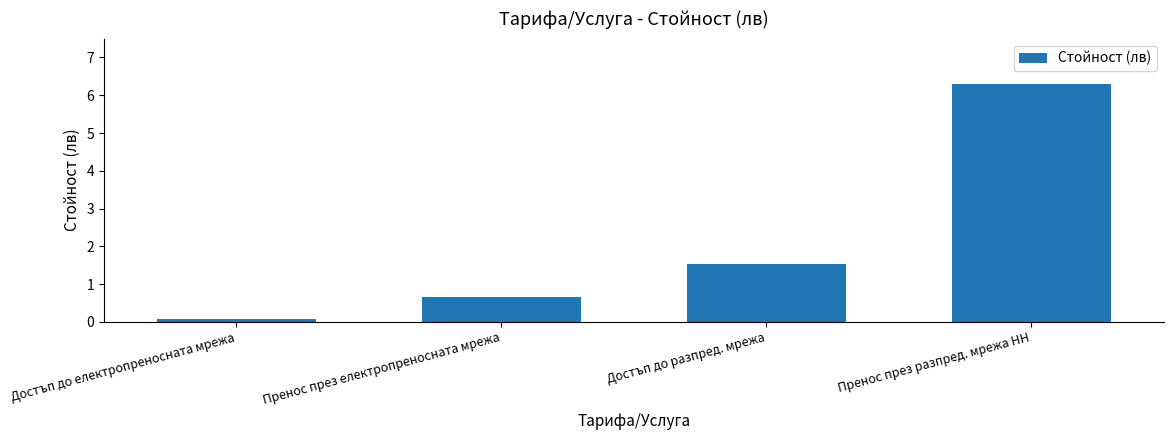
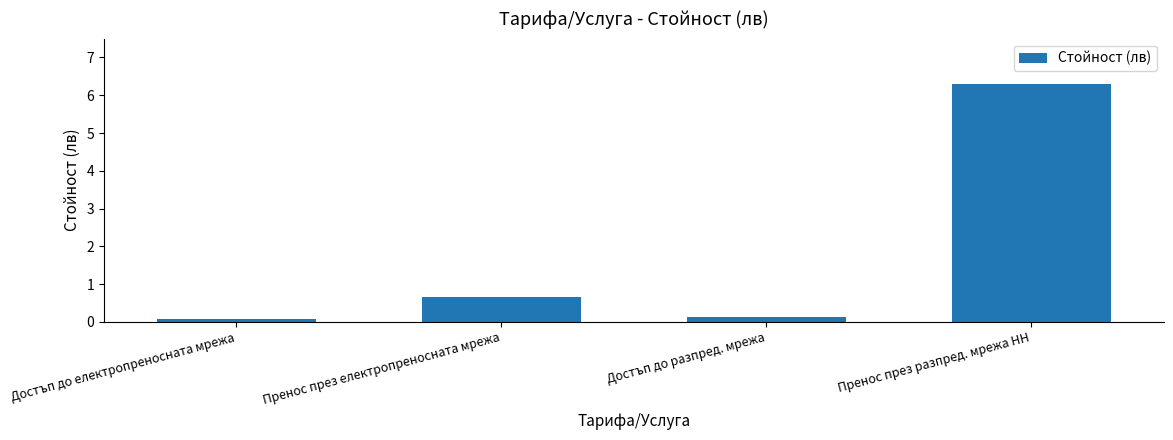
  {
    "Достъп до електропреносната мрежа": 0.1,
    "Пренос през електропреносната мрежа": 0.7,
-   "Достъп до разпред. мрежа": 1.5,
+   "Достъп до разпред. мрежа": 0.1,
    "Пренос през разпред. мрежа НН": 6.3
  }
